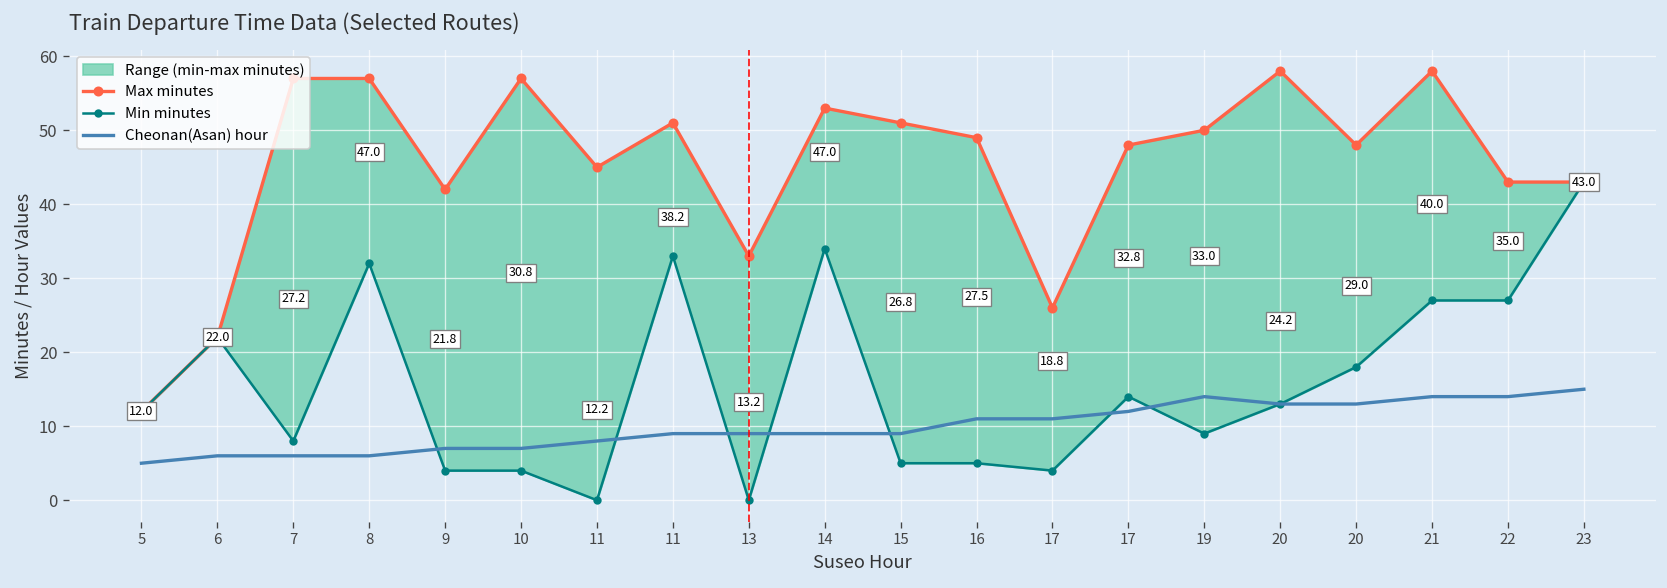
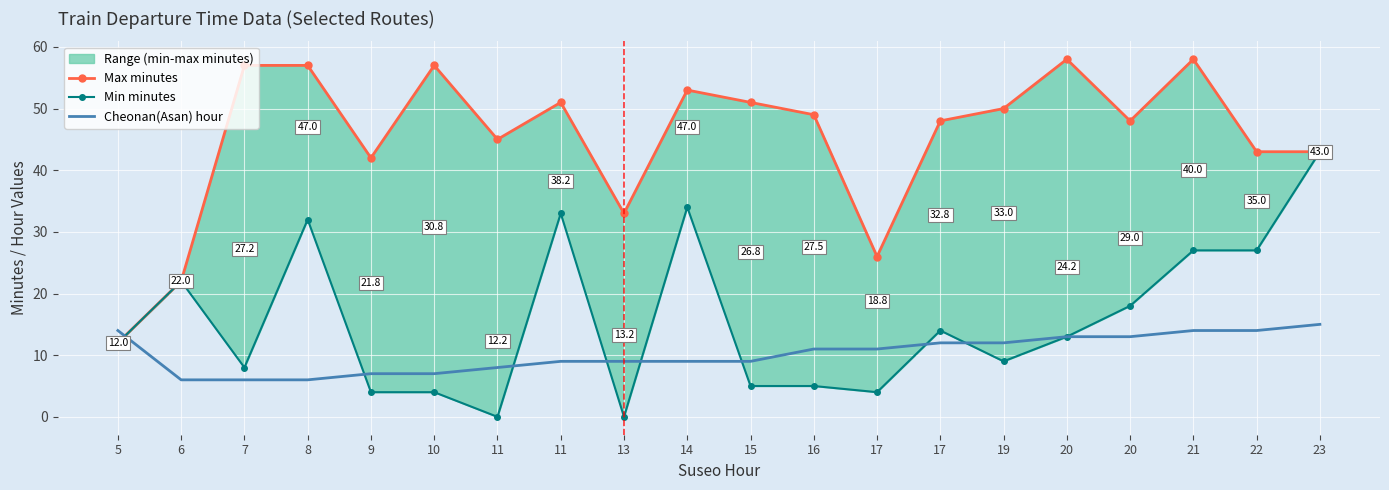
  {
    "Range (min-max minutes)": {
      "8": 57,
      "9": 42,
      "10": 57,
      "13": 33,
      "14": 53,
      "15": 51,
      "16": 49,
      "19": 50,
      "21": 58,
      "22": 43
    },
    "Min minutes": {
      "7": 8,
      "8": 32,
      "9": 4,
      "10": 4,
      "13": 0,
      "14": 34,
      "15": 5,
      "16": 5,
      "19": 9,
      "21": 27,
      "22": 27
    },
    "Cheonan(Asan) hour": {
-     "5": 5,
+     "5": 14,
      "6": 6,
      "7": 6,
      "8": 6,
      "9": 7,
      "10": 7,
      "14": 9,
      "15": 9,
      "16": 11,
-     "19": 14,
+     "19": 12,
      "21": 14,
      "22": 14,
      "23": 15
    }
  }
